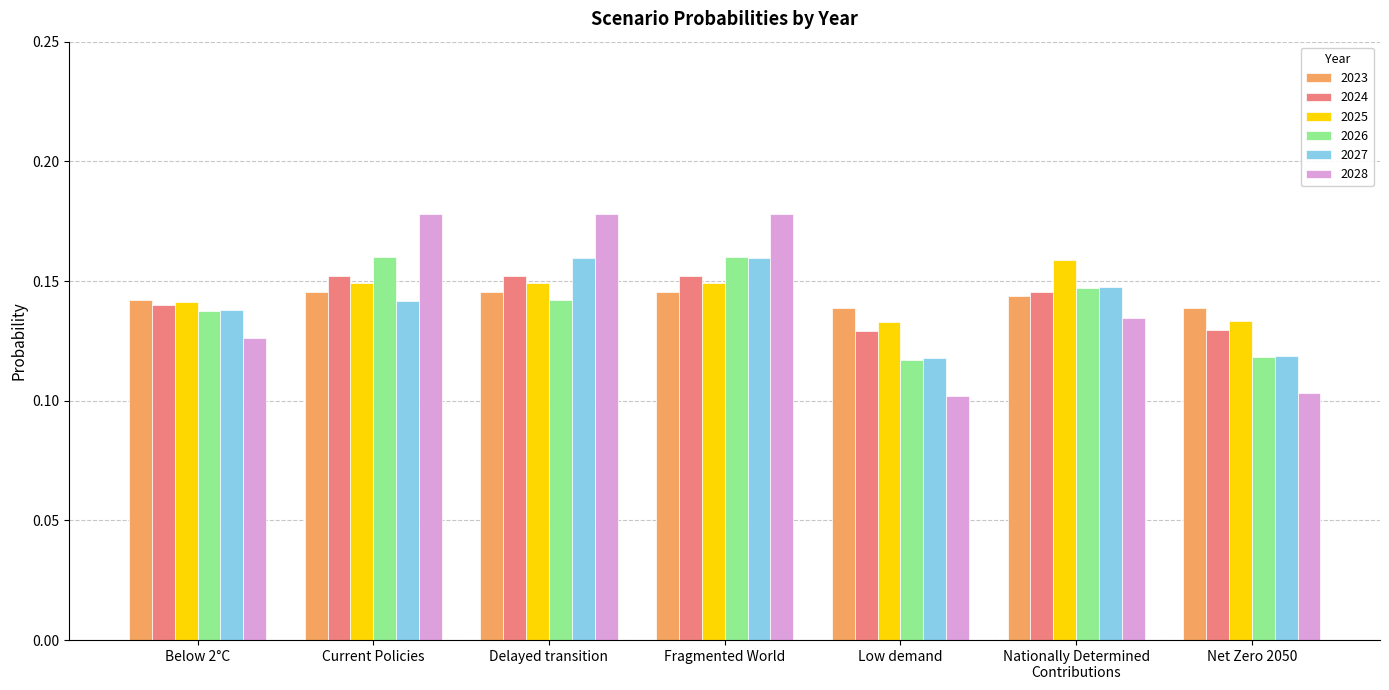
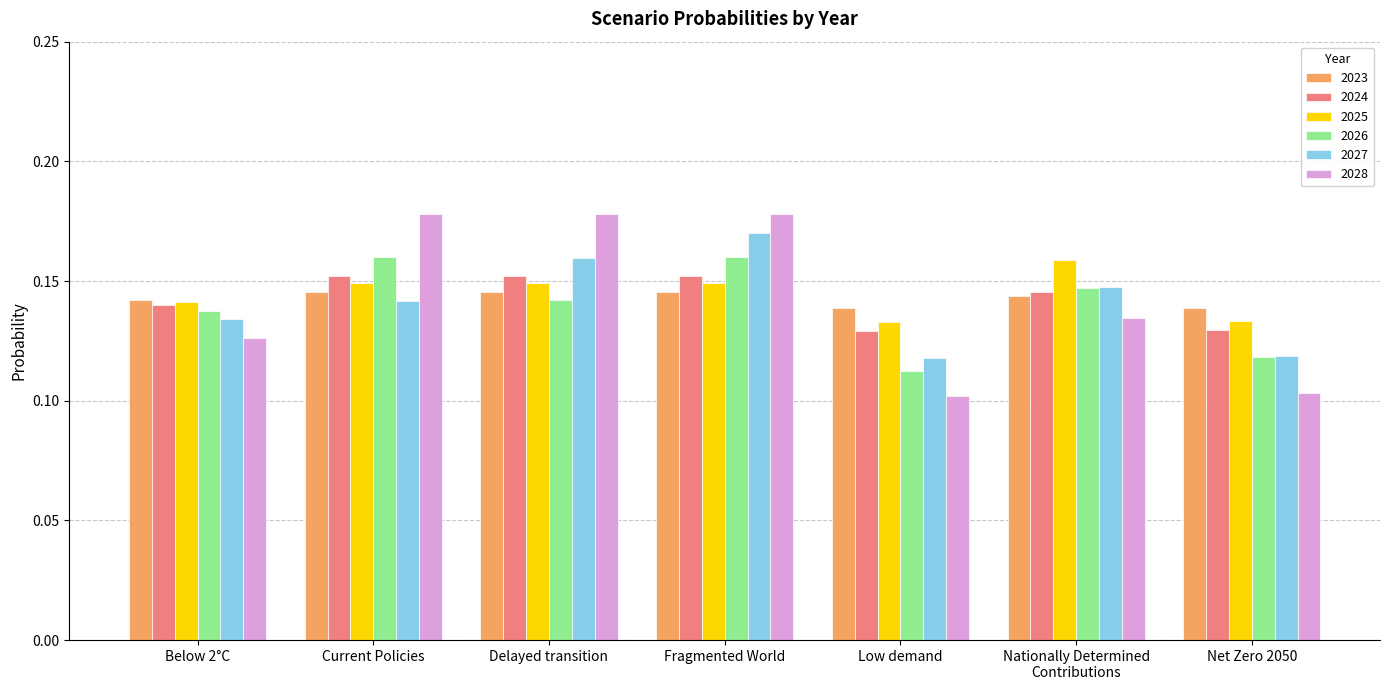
  {
    "2025": {
      "Below 2°C": 0.141,
      "Current Policies": 0.149,
      "Delayed transition": 0.149,
      "Fragmented World": 0.149,
      "Low demand": 0.133,
      "Nationally Determined Contributions": 0.159,
      "Net Zero 2050": 0.133
    },
    "2026": {
      "Below 2°C": 0.137,
      "Current Policies": 0.160,
      "Delayed transition": 0.142,
      "Fragmented World": 0.160,
-     "Low demand": 0.117,
+     "Low demand": 0.112,
      "Nationally Determined Contributions": 0.147,
      "Net Zero 2050": 0.118
    },
    "2027": {
-     "Below 2°C": 0.138,
+     "Below 2°C": 0.134,
      "Current Policies": 0.142,
      "Delayed transition": 0.159,
-     "Fragmented World": 0.160,
+     "Fragmented World": 0.170,
      "Low demand": 0.118,
      "Nationally Determined Contributions": 0.147,
      "Net Zero 2050": 0.119
    },
    "2028": {
      "Below 2°C": 0.126,
      "Current Policies": 0.178,
      "Delayed transition": 0.178,
      "Fragmented World": 0.178,
      "Low demand": 0.102,
      "Nationally Determined Contributions": 0.134,
      "Net Zero 2050": 0.103
    }
  }
